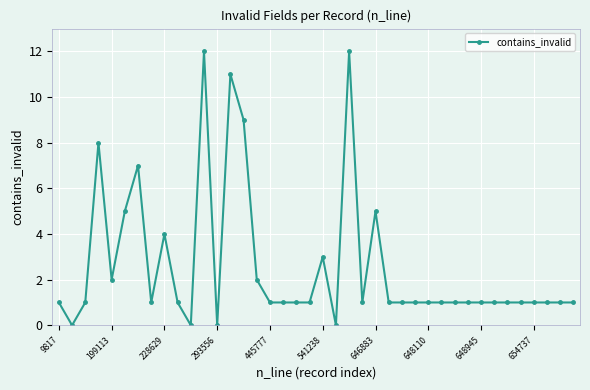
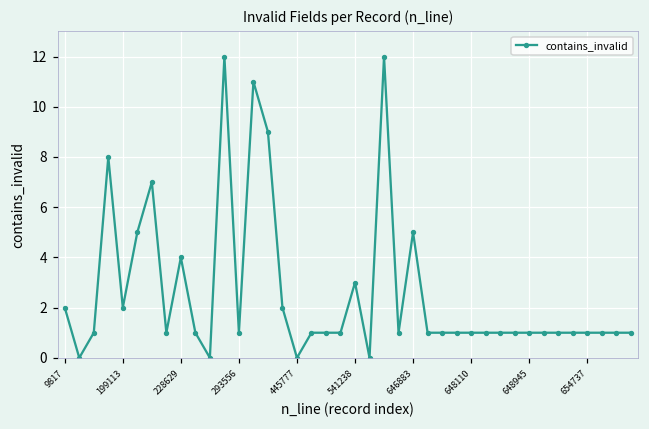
  {
-   "9817": 1,
+   "9817": 2,
    "199113": 2,
    "228629": 4,
-   "293556": 0,
-   "445777": 1,
+   "293556": 1,
+   "445777": 0,
    "541238": 3,
    "646883": 5,
    "648110": 1,
    "648945": 1,
    "654737": 1
  }
